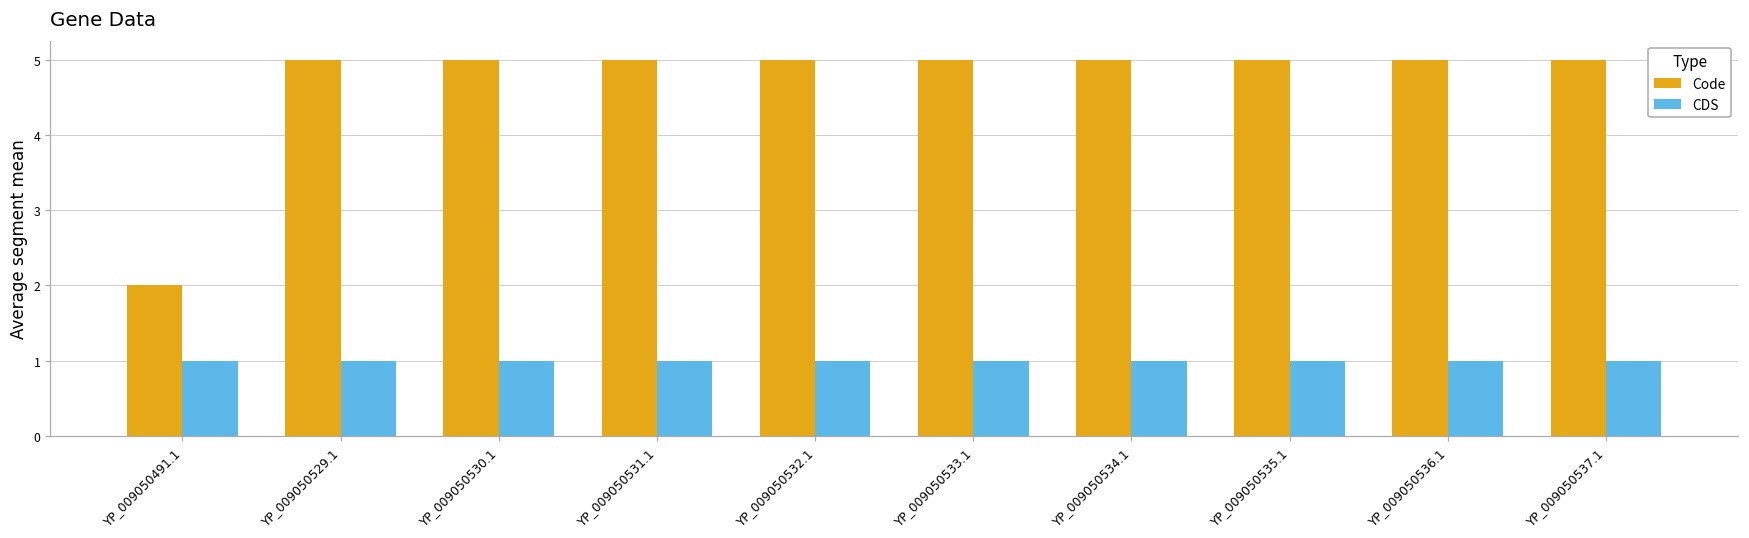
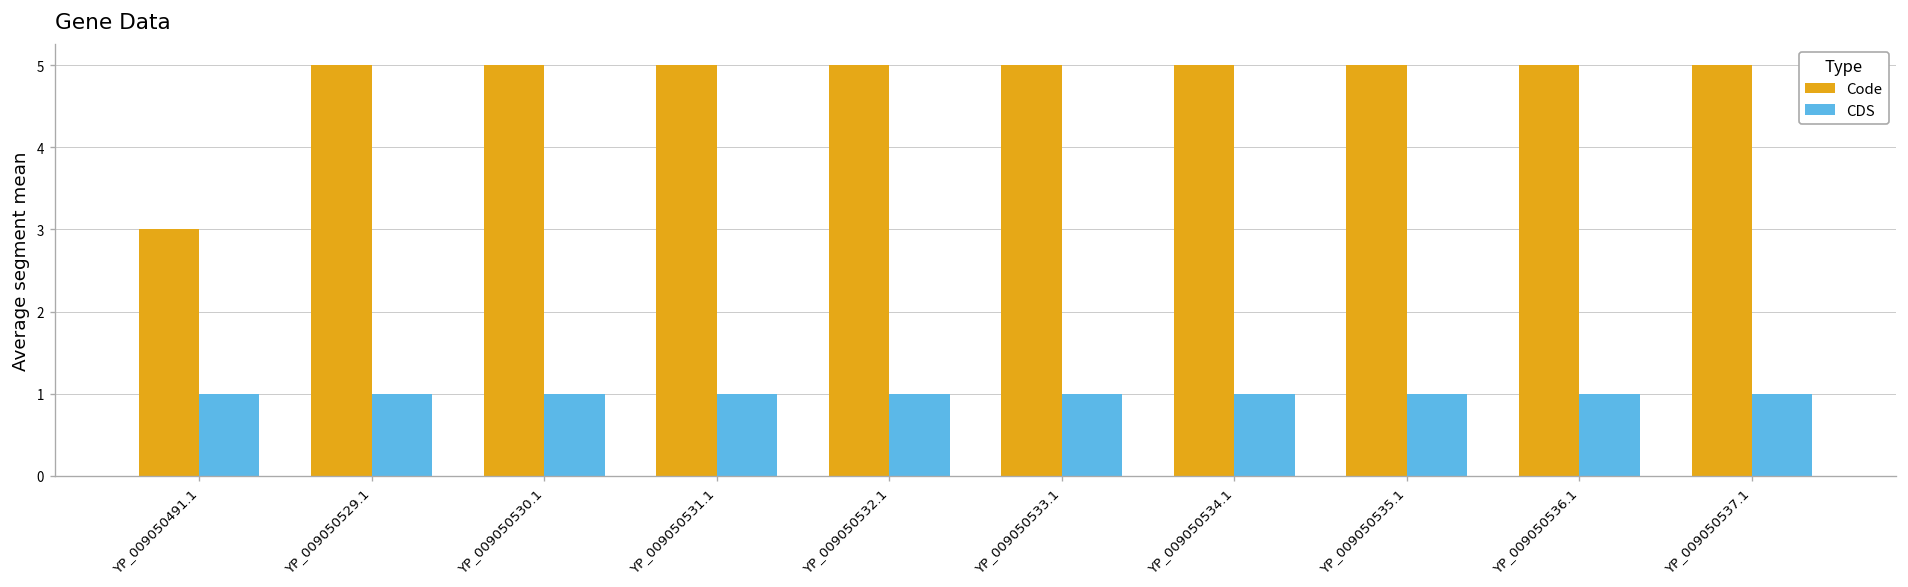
  {
    "Code": {
-     "YP_009050491.1": 2,
+     "YP_009050491.1": 3,
      "YP_009050529.1": 5,
      "YP_009050530.1": 5,
      "YP_009050531.1": 5,
      "YP_009050532.1": 5,
      "YP_009050533.1": 5,
      "YP_009050534.1": 5,
      "YP_009050535.1": 5,
      "YP_009050536.1": 5,
      "YP_009050537.1": 5
    },
    "CDS": {
      "YP_009050491.1": 1,
      "YP_009050529.1": 1,
      "YP_009050530.1": 1,
      "YP_009050531.1": 1,
      "YP_009050532.1": 1,
      "YP_009050533.1": 1,
      "YP_009050534.1": 1,
      "YP_009050535.1": 1,
      "YP_009050536.1": 1,
      "YP_009050537.1": 1
    }
  }
